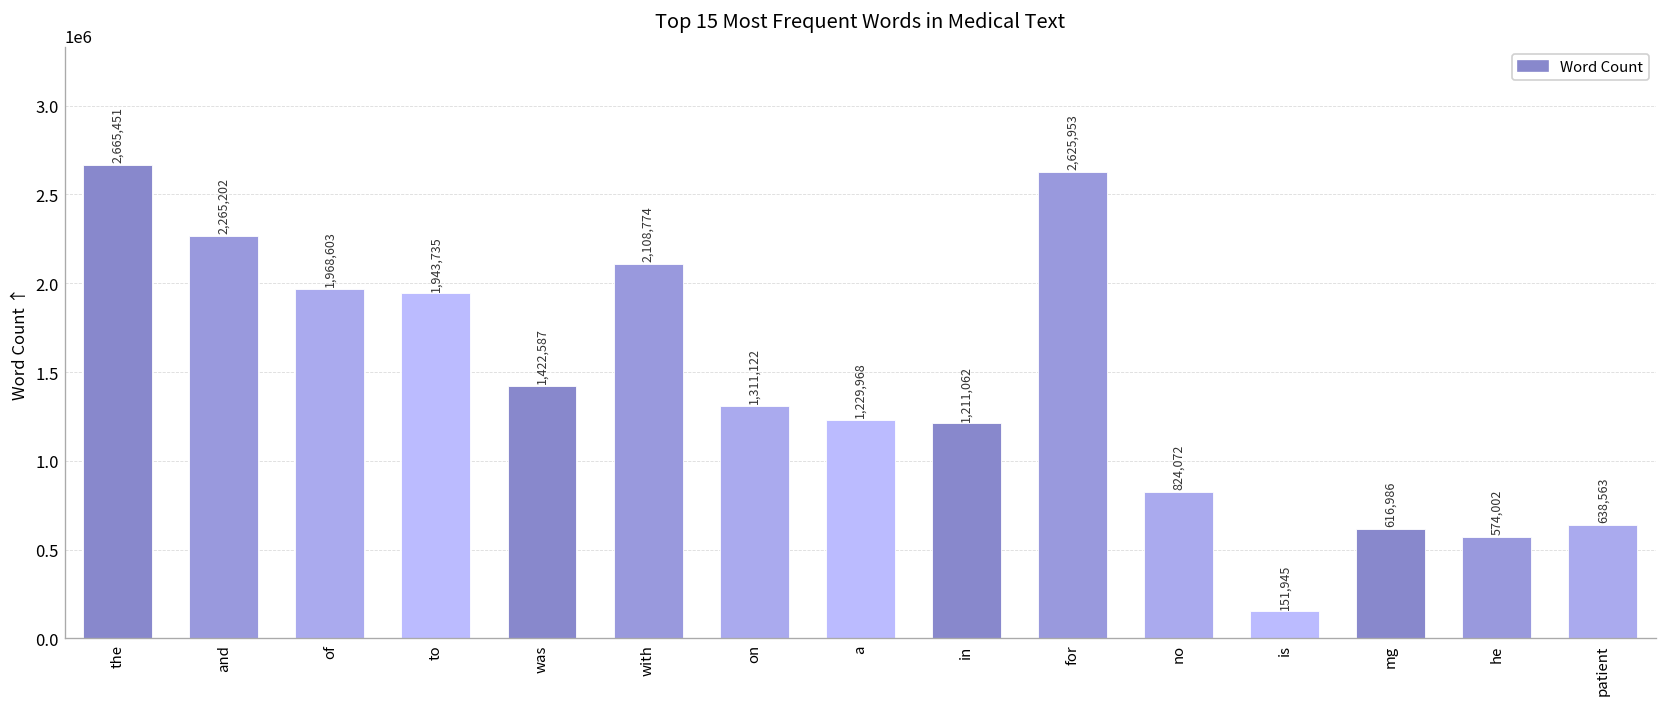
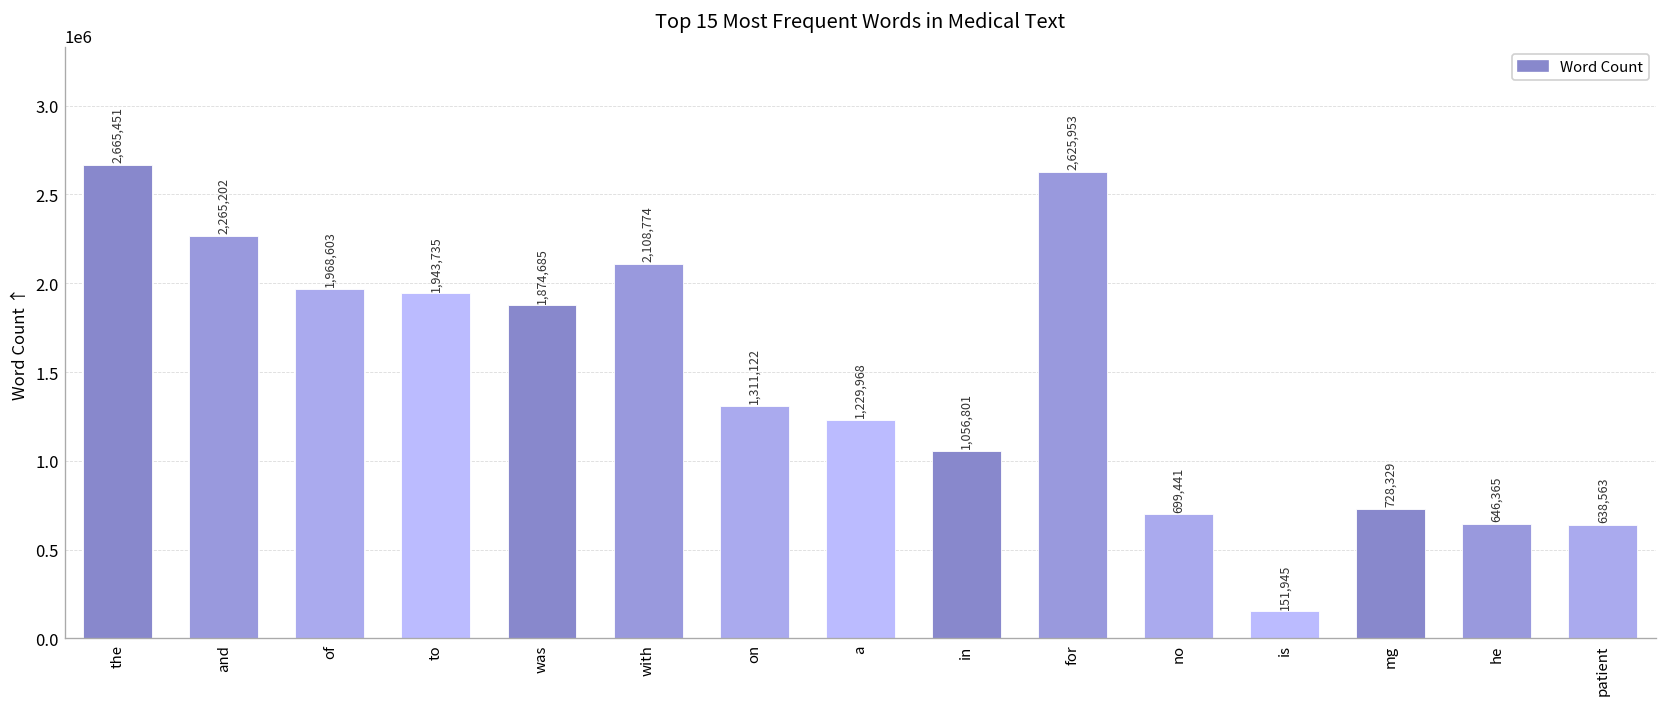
  {
    "the": "2,665,451",
    "and": "2,265,202",
    "of": "1,968,603",
    "to": "1,943,735",
-   "was": "1,422,587",
+   "was": "1,874,685",
    "with": "2,108,774",
    "on": "1,311,122",
    "a": "1,229,968",
-   "in": "1,211,062",
+   "in": "1,056,801",
    "for": "2,625,953",
-   "no": "824,072",
+   "no": "699,441",
    "is": "151,945",
-   "mg": "616,986",
-   "he": "574,002",
+   "mg": "728,329",
+   "he": "646,365",
    "patient": "638,563"
  }
